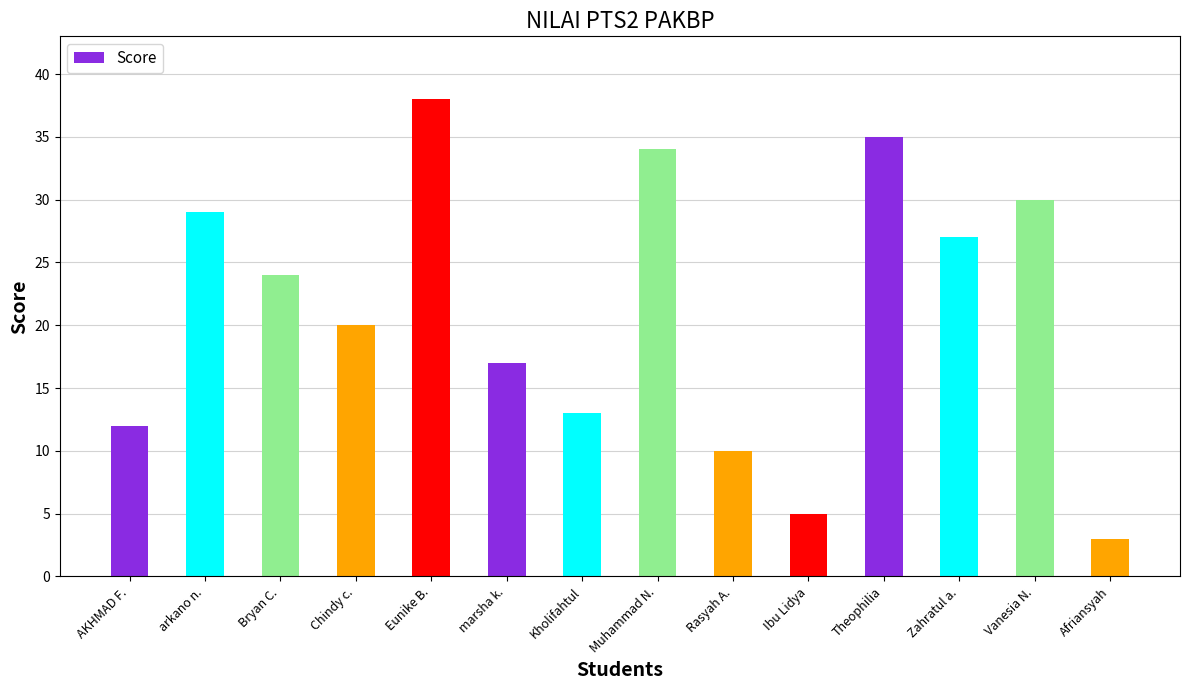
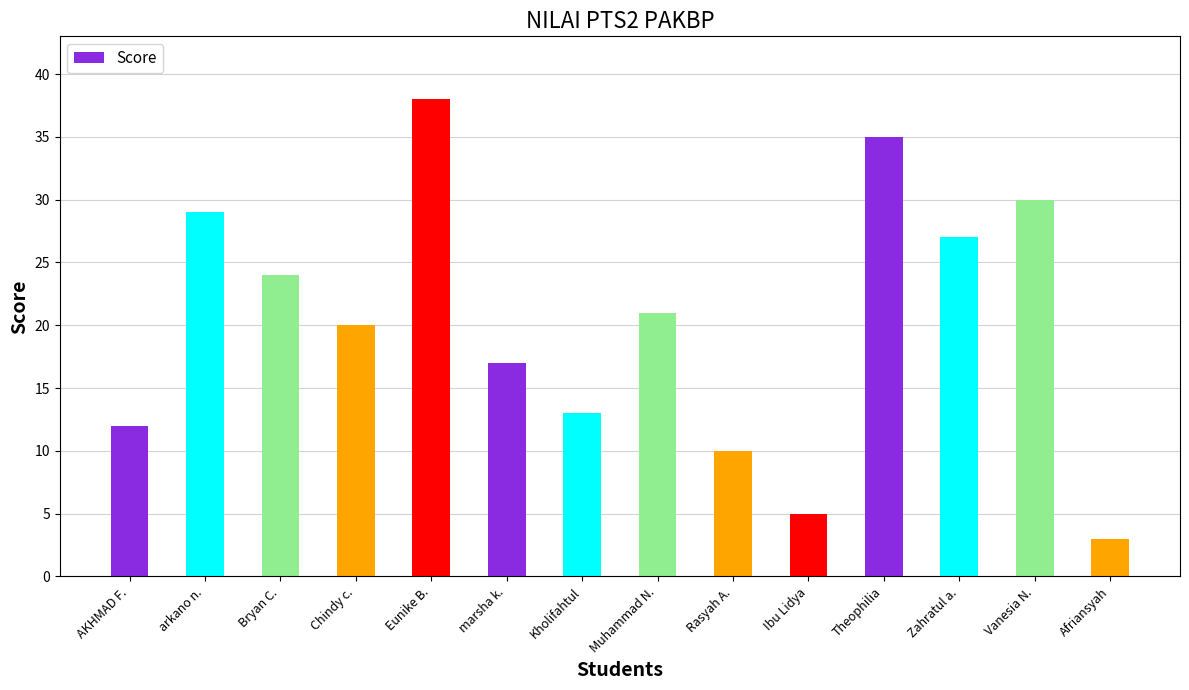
  {
    "AKHMAD F.": 12,
    "arkano n.": 29,
    "Bryan C.": 24,
    "Chindy c.": 20,
    "Eunike B.": 38,
    "marsha k.": 17,
    "Kholifahtul": 13,
-   "Muhammad N.": 34,
+   "Muhammad N.": 21,
    "Rasyah A.": 10,
    "Ibu Lidya": 5,
    "Theophilia": 35,
    "Zahratul a.": 27,
    "Vanesia N.": 30,
    "Afriansyah": 3
  }
